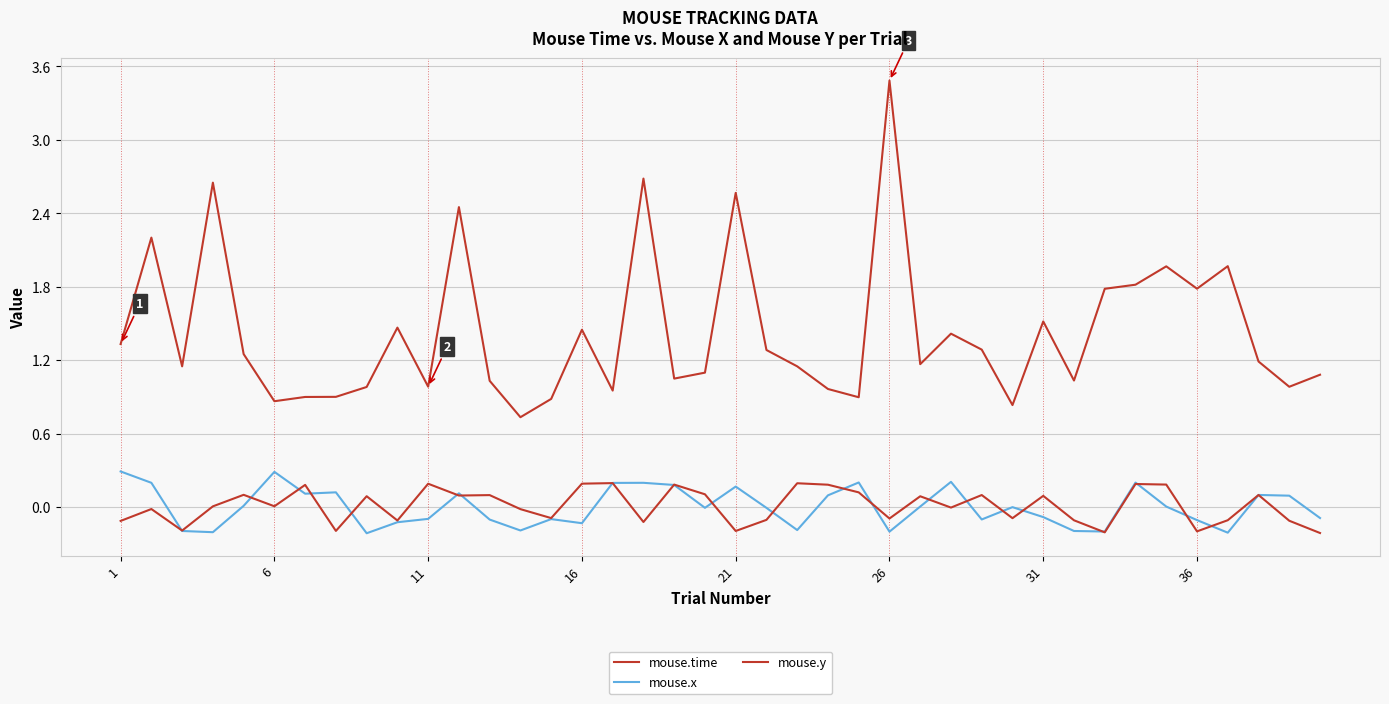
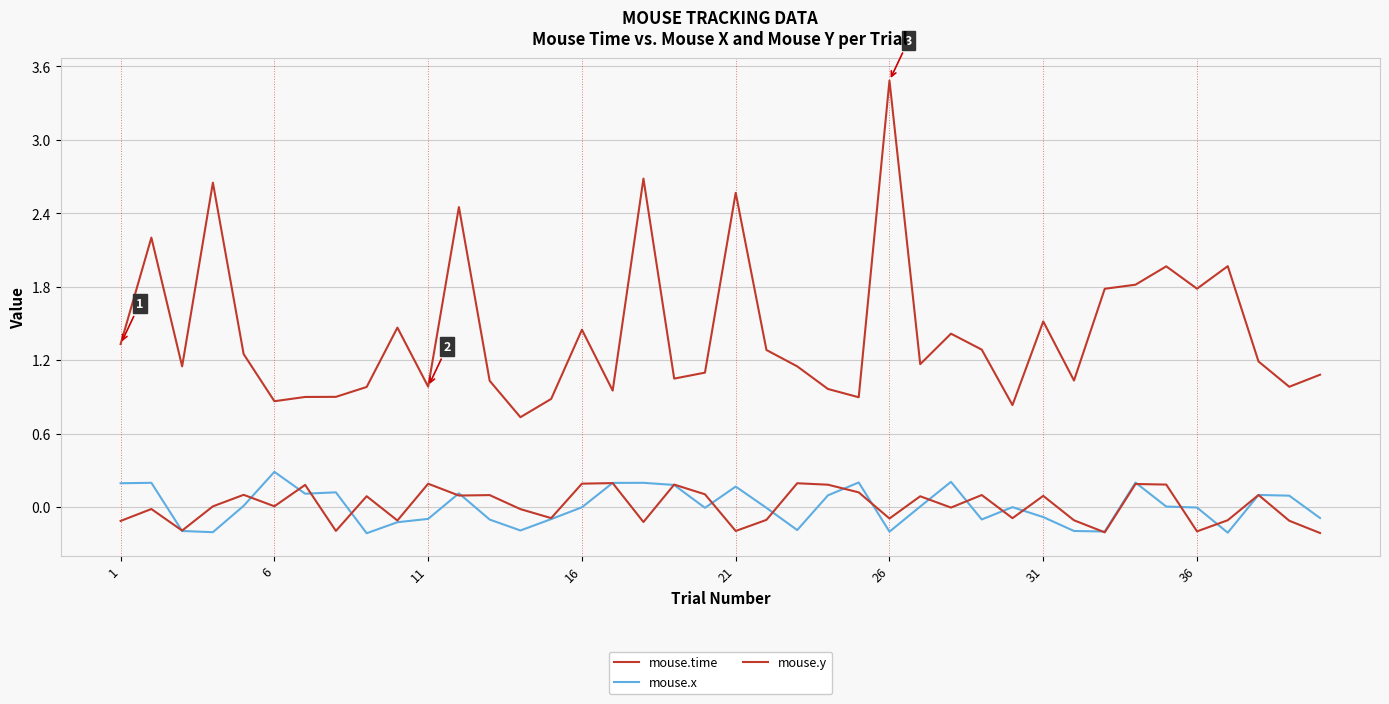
  {
    "mouse.x": {
-     "1": 0.29,
+     "1": 0.20,
      "6": 0.29,
      "11": -0.10,
-     "16": -0.13,
+     "16": 0.00,
      "21": 0.17,
      "26": -0.20,
      "31": -0.08,
-     "36": -0.11
+     "36": 0.00
    }
  }
